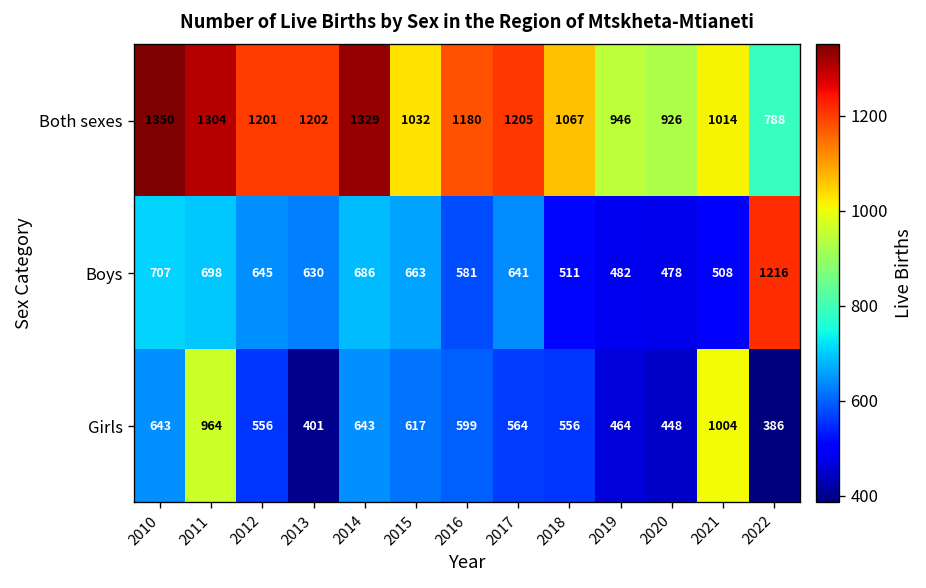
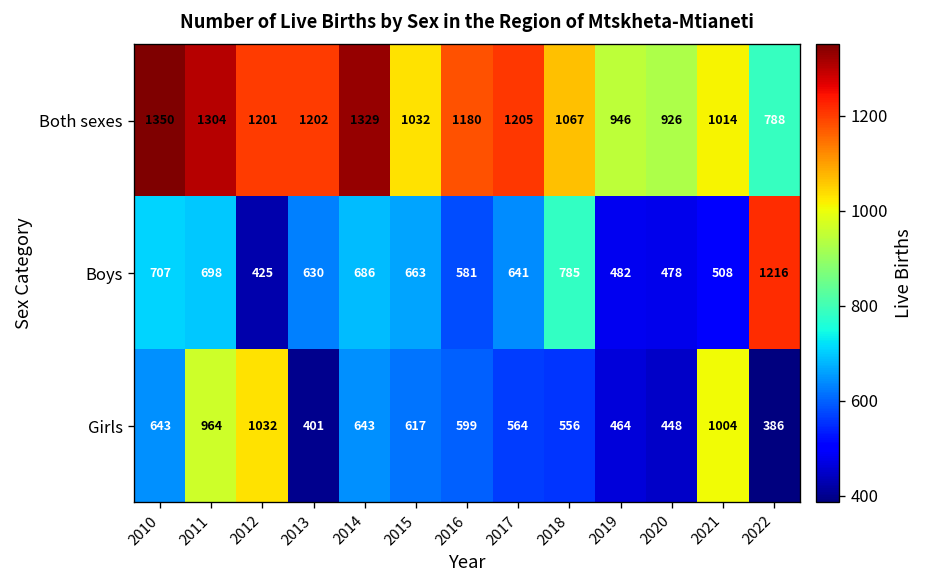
  {
    "Both sexes": {
      "2010": 1350,
      "2011": 1304,
      "2012": 1201,
      "2013": 1202,
      "2014": 1329,
      "2015": 1032,
      "2016": 1180,
      "2017": 1205,
      "2018": 1067,
      "2019": 946,
      "2020": 926,
      "2021": 1014,
      "2022": 788
    },
    "Boys": {
      "2010": 707,
      "2011": 698,
-     "2012": 645,
+     "2012": 425,
      "2013": 630,
      "2014": 686,
      "2015": 663,
      "2016": 581,
      "2017": 641,
-     "2018": 511,
+     "2018": 785,
      "2019": 482,
      "2020": 478,
      "2021": 508,
      "2022": 1216
    },
    "Girls": {
      "2010": 643,
      "2011": 964,
-     "2012": 556,
+     "2012": 1032,
      "2013": 401,
      "2014": 643,
      "2015": 617,
      "2016": 599,
      "2017": 564,
      "2018": 556,
      "2019": 464,
      "2020": 448,
      "2021": 1004,
      "2022": 386
    }
  }
